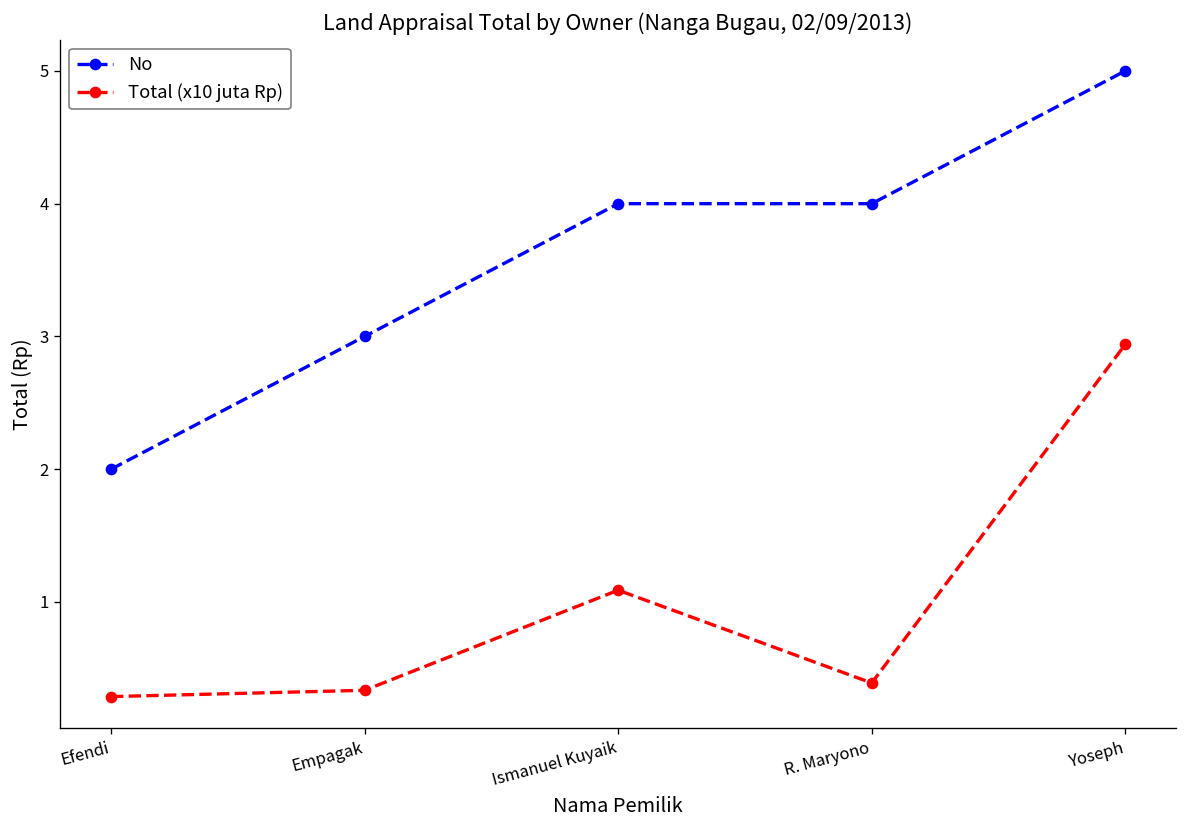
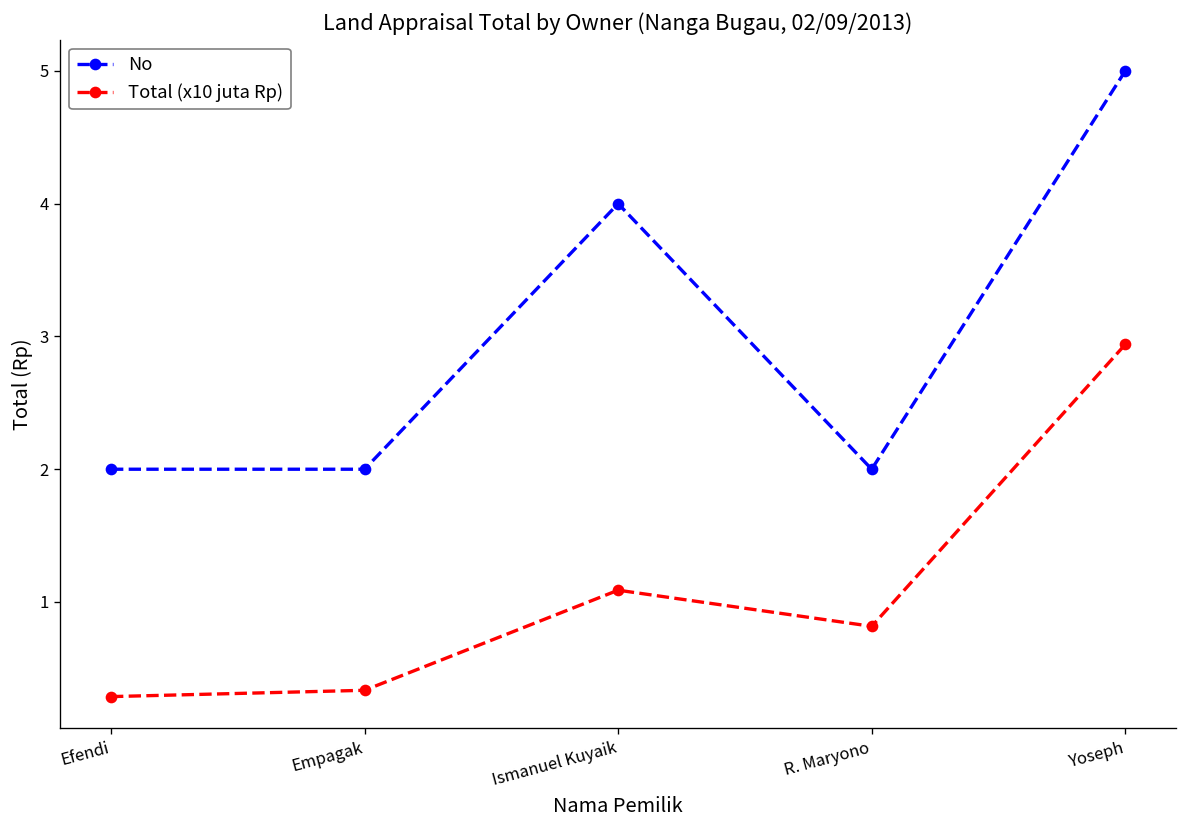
  {
    "No": {
      "Efendi": 2,
-     "Empagak": 3,
+     "Empagak": 2,
      "Ismanuel Kuyaik": 4,
-     "R. Maryono": 4,
+     "R. Maryono": 2,
      "Yoseph": 5
    },
    "Total (x10 juta Rp)": {
      "Efendi": 0.29,
      "Empagak": 0.34,
      "Ismanuel Kuyaik": 1.09,
-     "R. Maryono": 0.39,
+     "R. Maryono": 0.82,
      "Yoseph": 2.94
    }
  }
